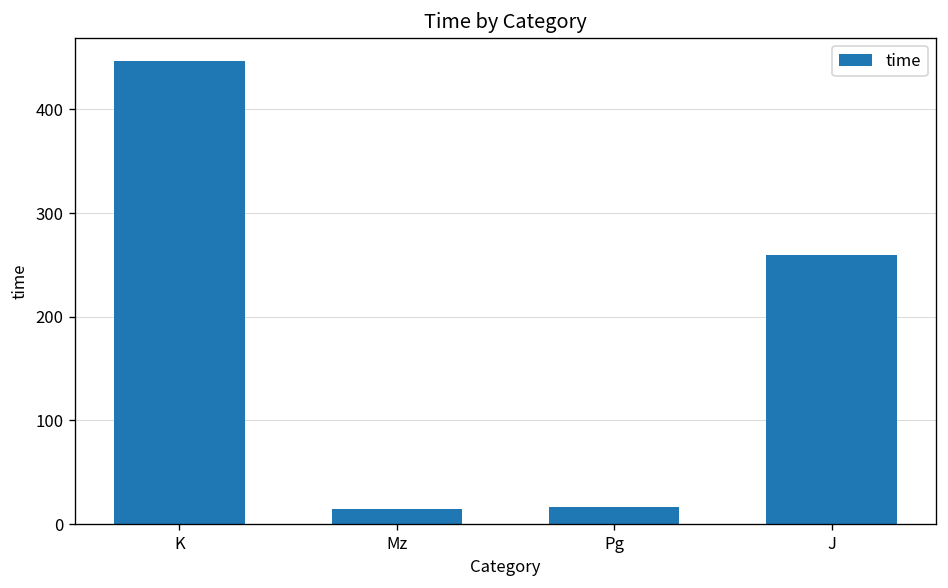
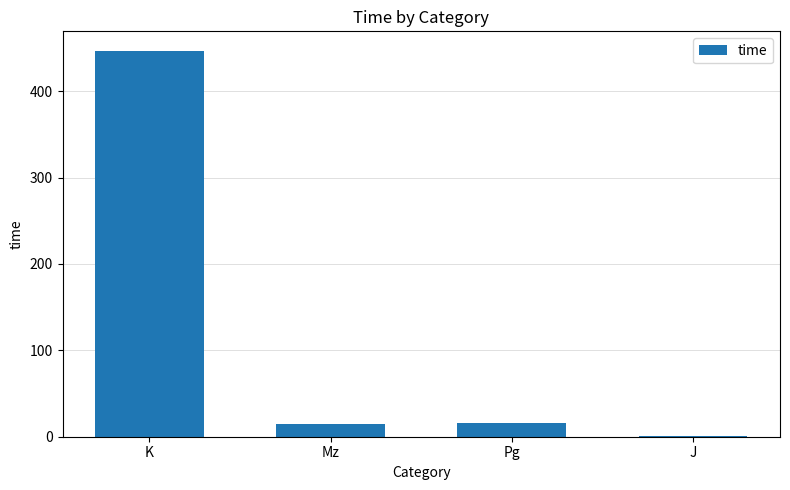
  {
    "K": 450,
    "Mz": 20,
    "Pg": 20,
-   "J": 260
+   "J": 0
  }
